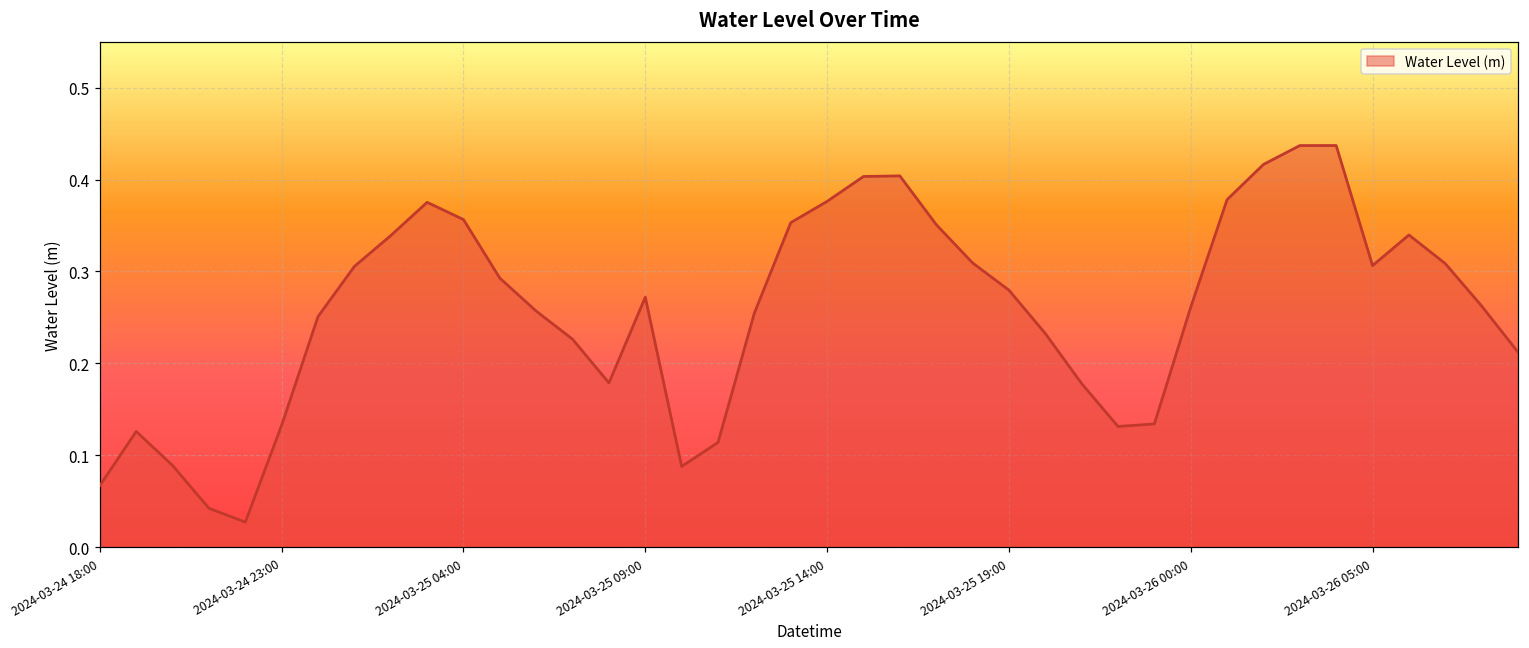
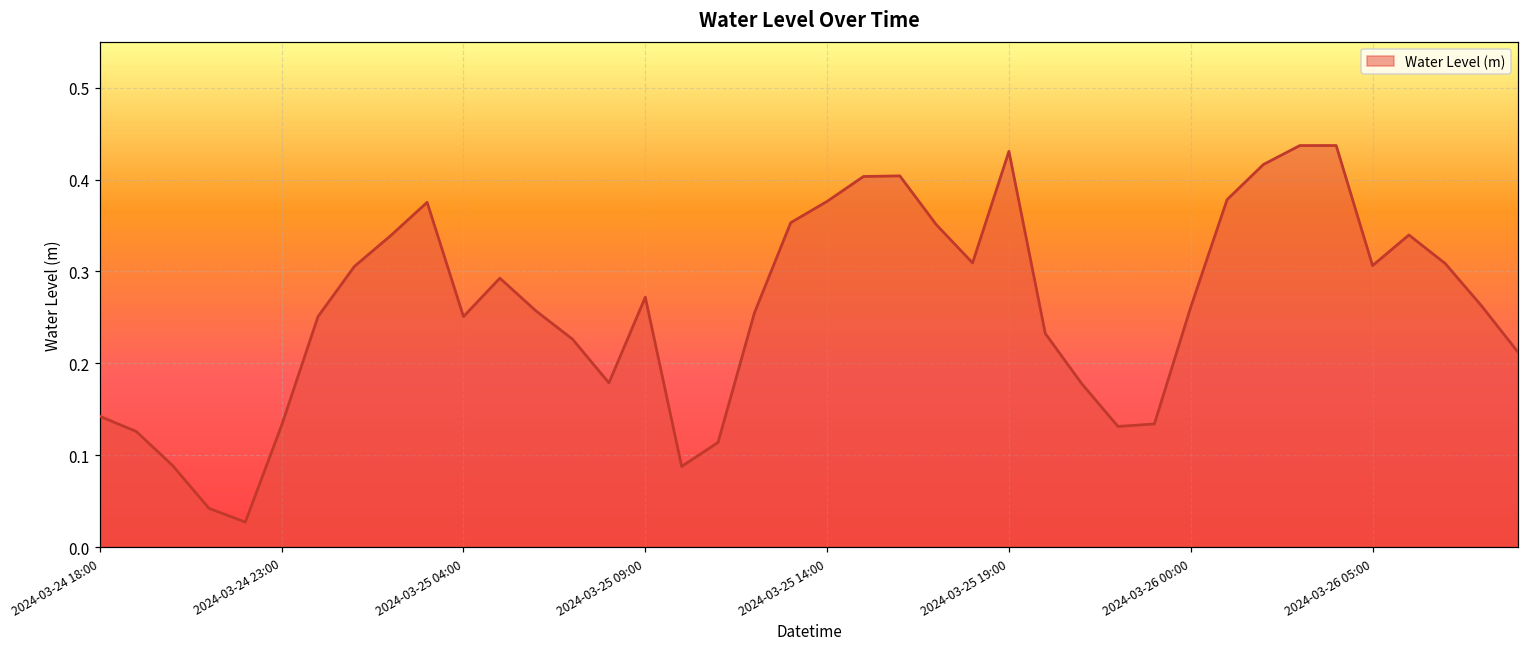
  {
-   "2024-03-24 18:00": 0.07,
+   "2024-03-24 18:00": 0.14,
    "2024-03-24 23:00": 0.13,
-   "2024-03-25 04:00": 0.36,
+   "2024-03-25 04:00": 0.25,
    "2024-03-25 09:00": 0.27,
    "2024-03-25 14:00": 0.38,
-   "2024-03-25 19:00": 0.28,
+   "2024-03-25 19:00": 0.43,
    "2024-03-26 00:00": 0.26,
    "2024-03-26 05:00": 0.31
  }
